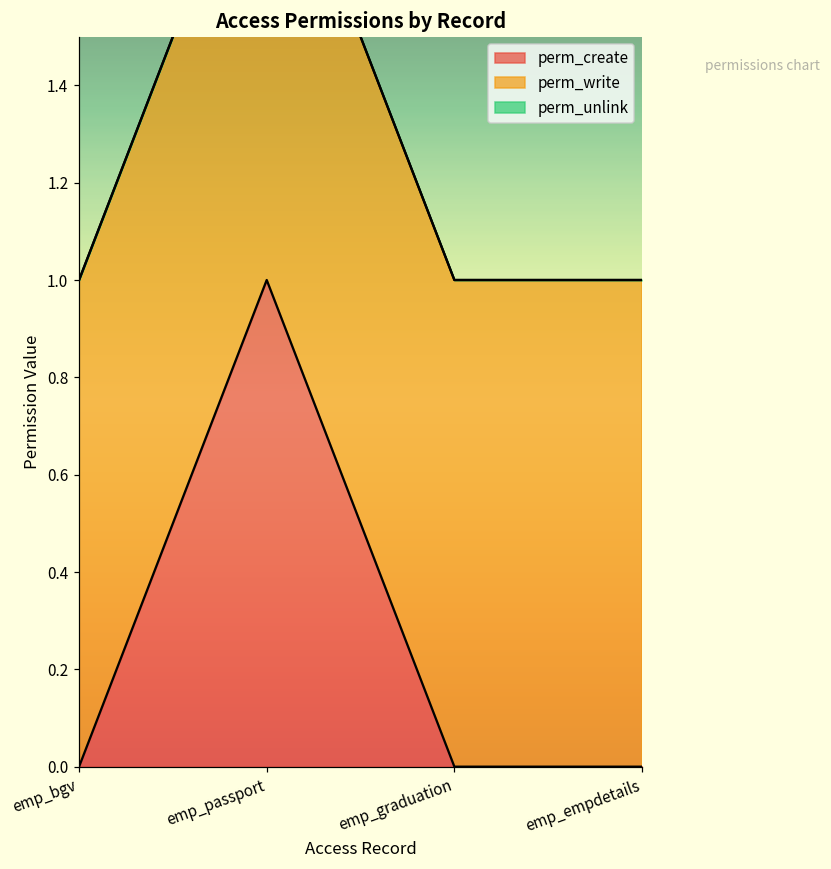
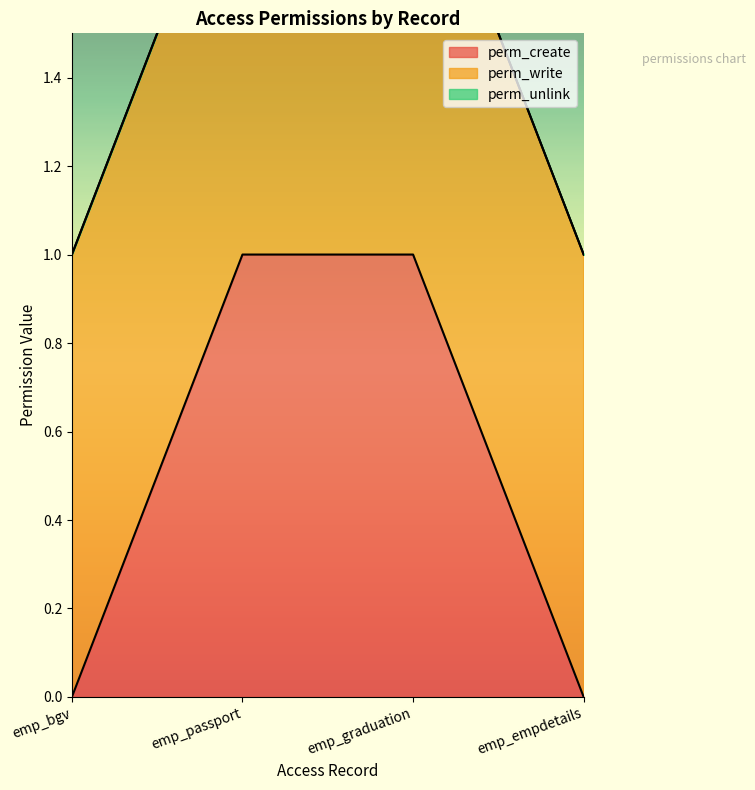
  {
    "perm_create": {
      "emp_bgv": 0,
      "emp_passport": 1,
-     "emp_graduation": 0,
+     "emp_graduation": 1,
      "emp_empdetails": 0
    }
  }
